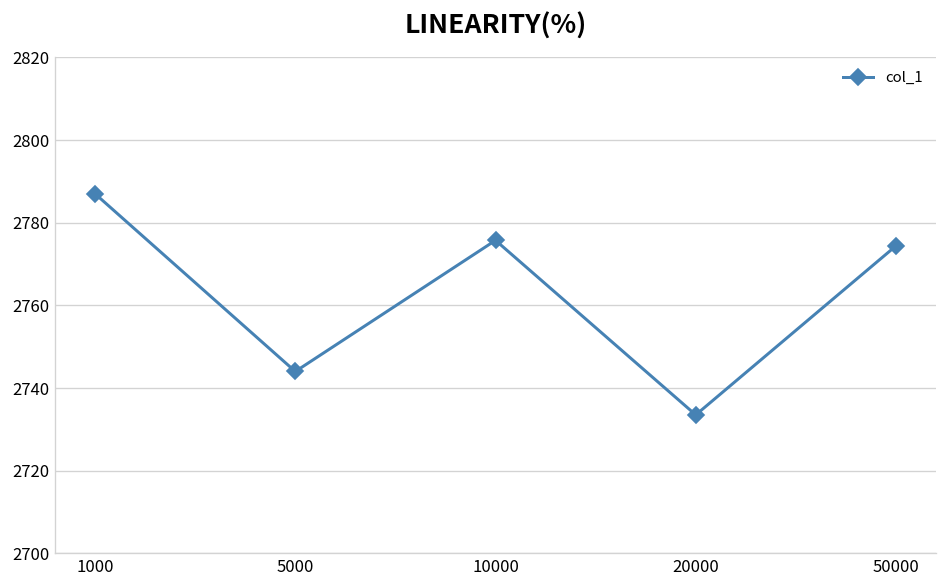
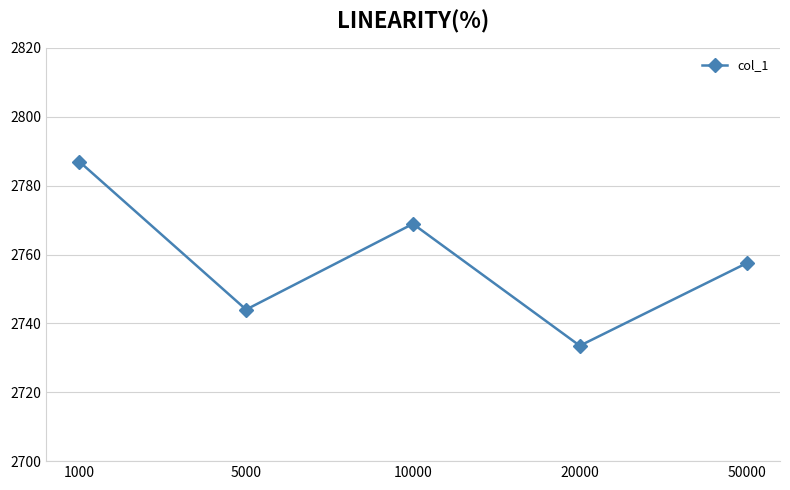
  {
    "1000": 2787,
    "5000": 2744,
-   "10000": 2776,
+   "10000": 2769,
    "20000": 2734,
-   "50000": 2774
+   "50000": 2757
  }
